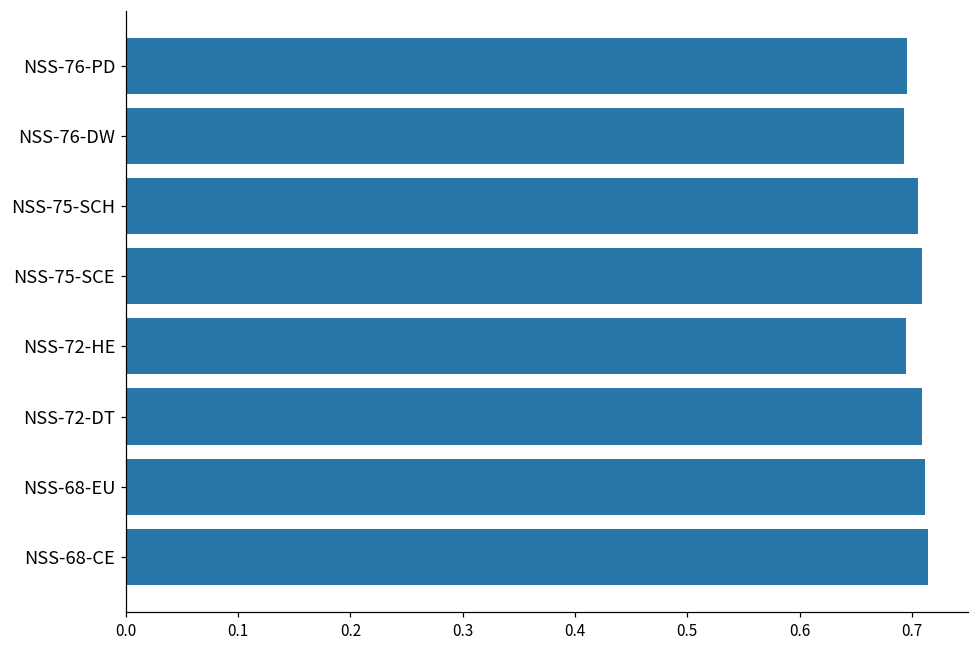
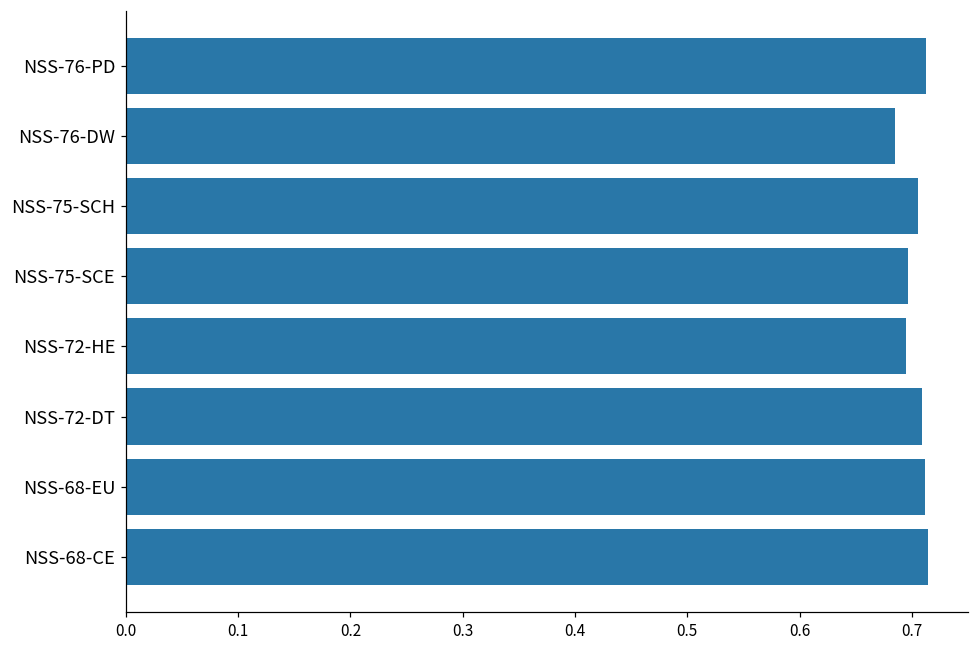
  {
-   "NSS-76-PD": 0.696,
-   "NSS-76-DW": 0.693,
+   "NSS-76-PD": 0.713,
+   "NSS-76-DW": 0.685,
    "NSS-75-SCH": 0.705,
-   "NSS-75-SCE": 0.709,
+   "NSS-75-SCE": 0.697,
    "NSS-72-HE": 0.695,
    "NSS-72-DT": 0.709,
    "NSS-68-EU": 0.712,
    "NSS-68-CE": 0.714
  }
